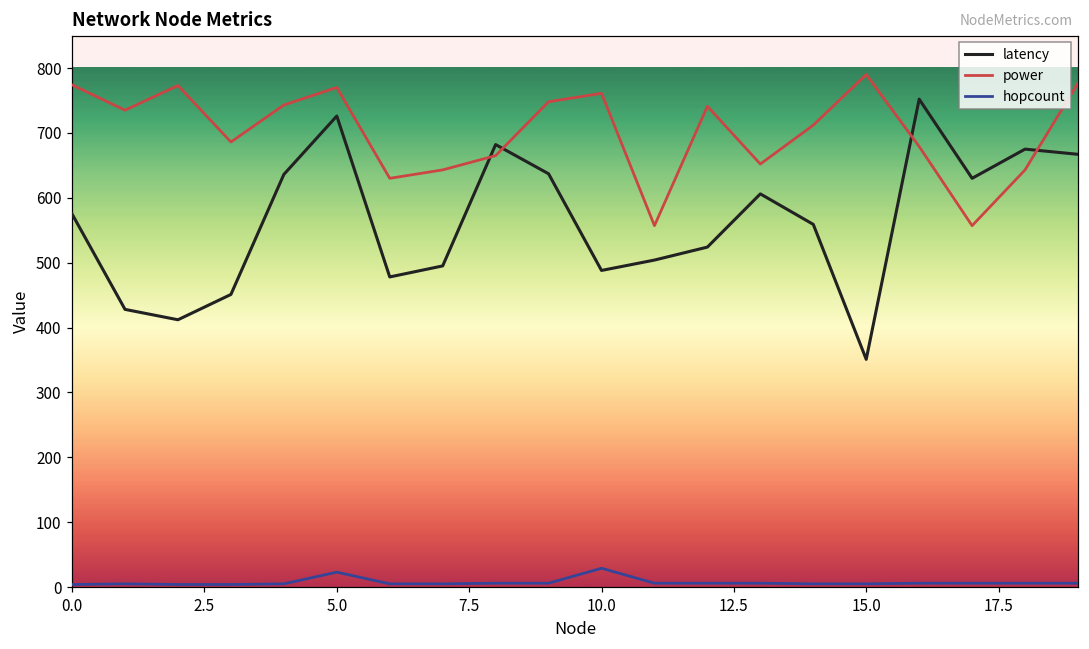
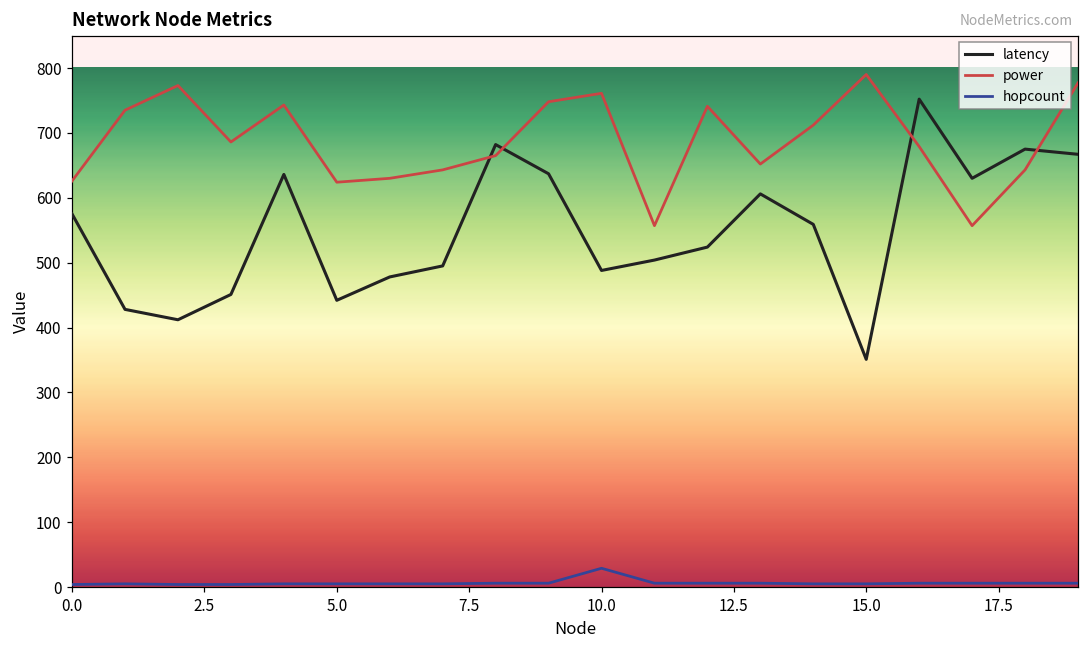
  {
    "latency": {
      "0.0": 580,
-     "5.0": 730,
+     "5.0": 440,
      "10.0": 490,
      "15.0": 350
    },
    "power": {
-     "0.0": 770,
-     "5.0": 770,
+     "0.0": 630,
+     "5.0": 620,
      "10.0": 760,
      "15.0": 790
    },
    "hopcount": {
      "0.0": 0,
-     "5.0": 20,
+     "5.0": 10,
      "10.0": 30,
      "15.0": 10
    }
  }
